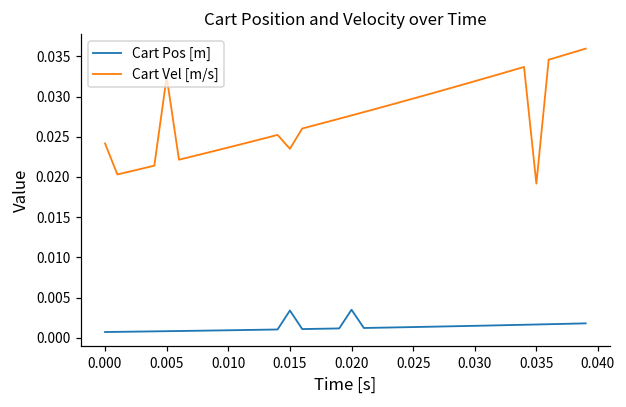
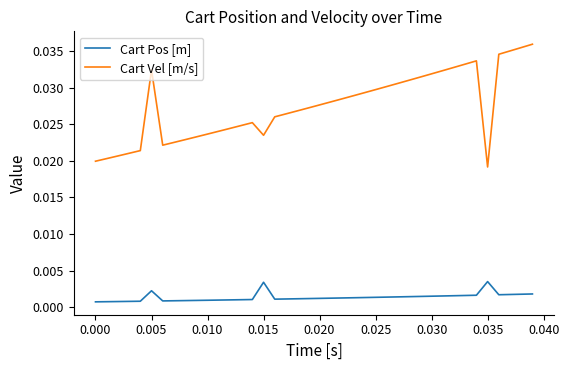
  {
    "Cart Pos [m]": {
      "0.000": 0.001,
-     "0.005": 0.001,
+     "0.005": 0.002,
      "0.010": 0.001,
      "0.015": 0.003,
-     "0.020": 0.003,
+     "0.020": 0.001,
      "0.025": 0.001,
      "0.030": 0.001,
-     "0.035": 0.002
+     "0.035": 0.003
    },
    "Cart Vel [m/s]": {
-     "0.000": 0.024,
+     "0.000": 0.020,
      "0.010": 0.024,
      "0.015": 0.024,
      "0.020": 0.028,
      "0.025": 0.030,
      "0.030": 0.032,
      "0.035": 0.019
    }
  }
